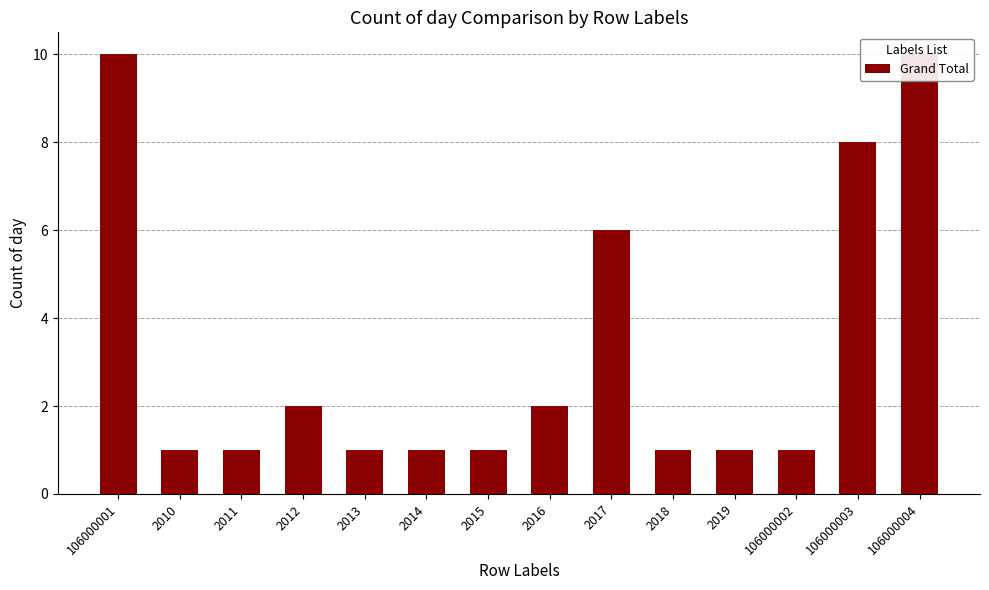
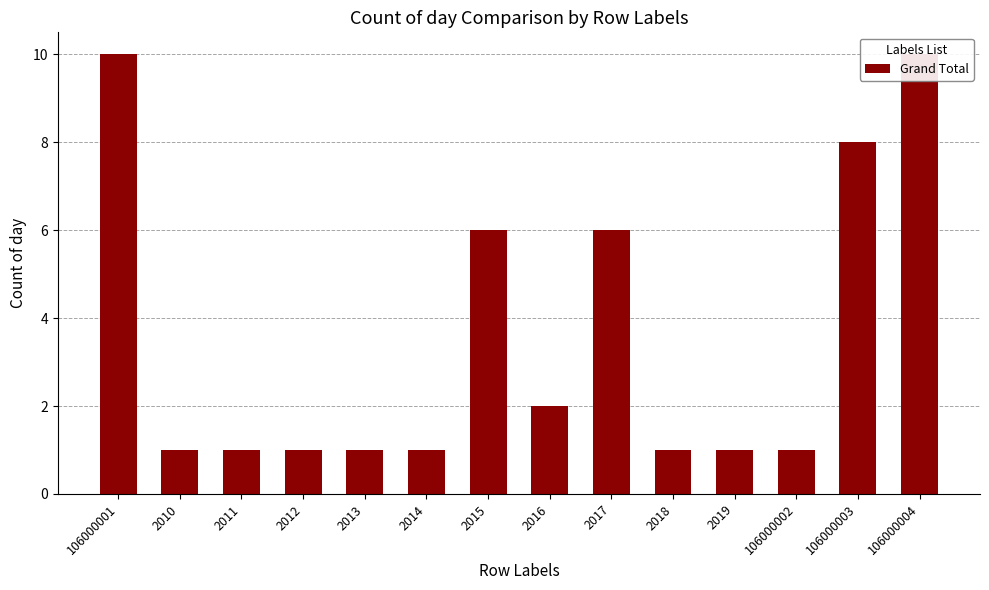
  {
    "106000001": 10,
    "2010": 1,
    "2011": 1,
-   "2012": 2,
+   "2012": 1,
    "2013": 1,
    "2014": 1,
-   "2015": 1,
+   "2015": 6,
    "2016": 2,
    "2017": 6,
    "2018": 1,
    "2019": 1,
    "106000002": 1,
    "106000003": 8
  }
